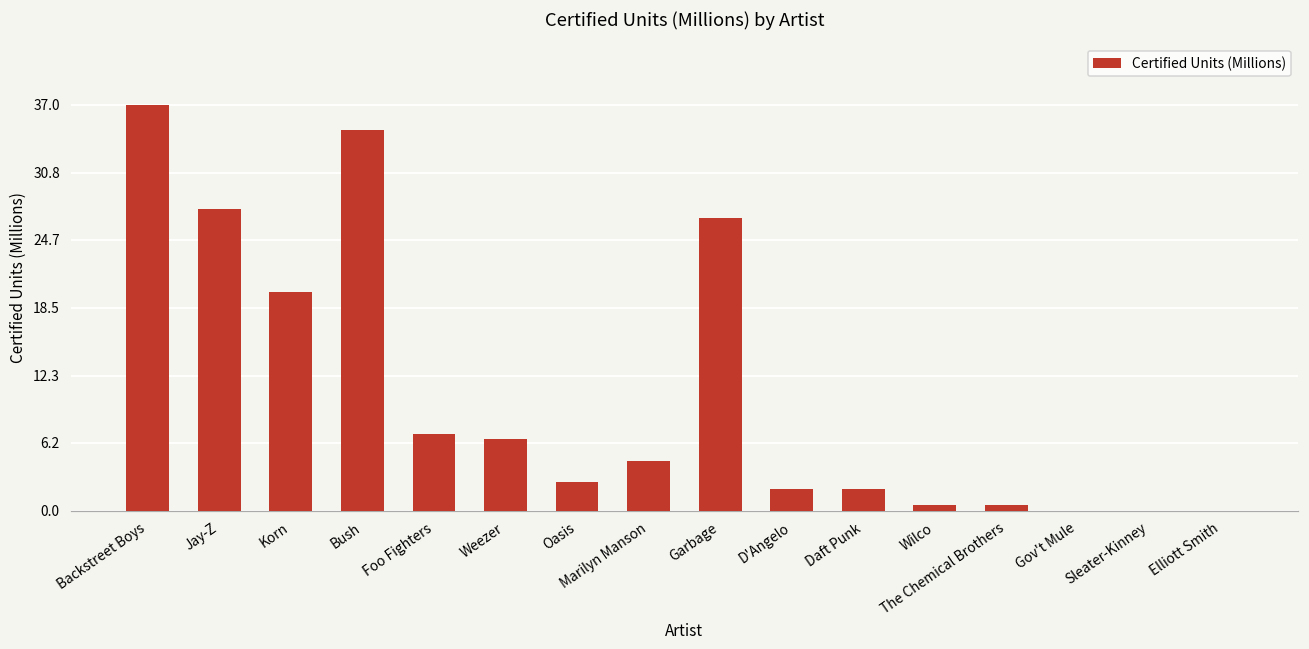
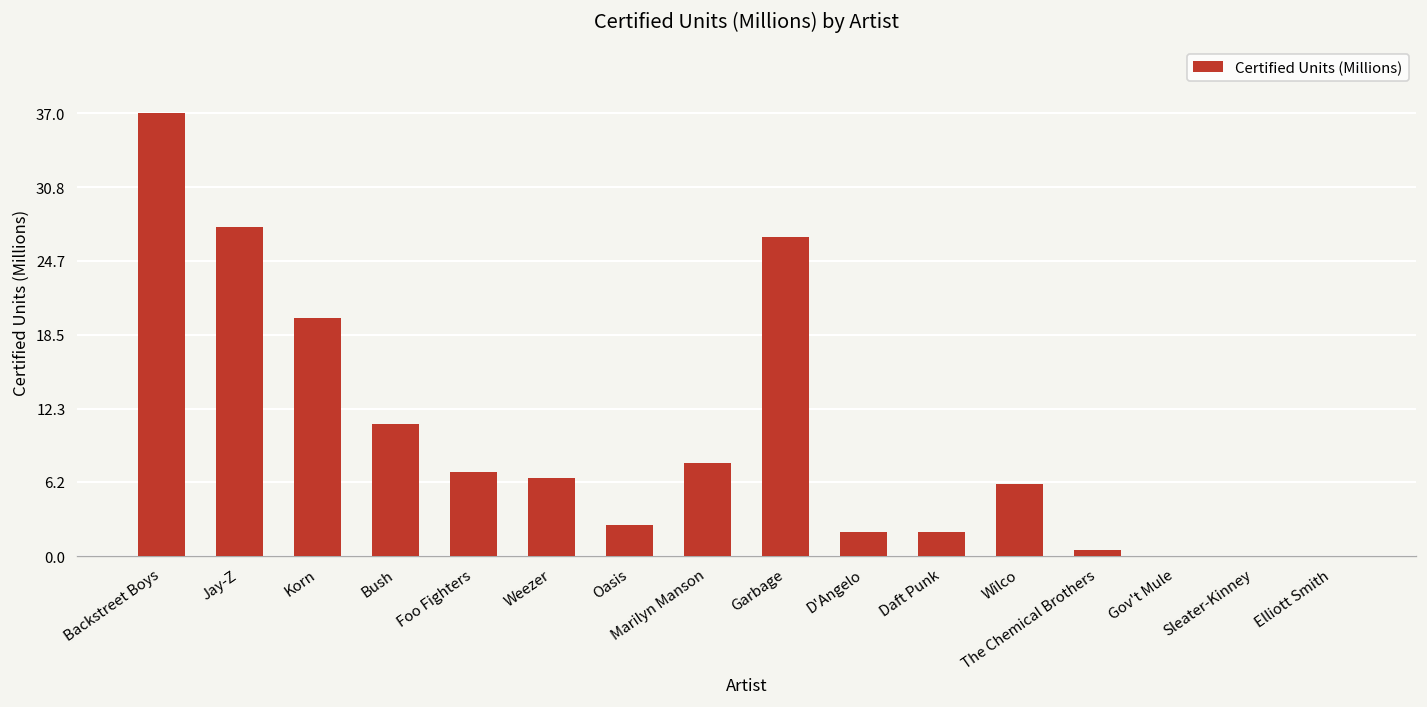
  {
    "Backstreet Boys": 37,
    "Jay-Z": 28,
    "Korn": 20,
-   "Bush": 35,
+   "Bush": 11,
    "Foo Fighters": 7,
    "Weezer": 7,
    "Oasis": 3,
-   "Marilyn Manson": 5,
+   "Marilyn Manson": 8,
    "Garbage": 27,
    "D'Angelo": 2,
    "Daft Punk": 2,
-   "Wilco": 1,
+   "Wilco": 6,
    "The Chemical Brothers": 1,
    "Gov't Mule": 0,
    "Sleater-Kinney": 0,
    "Elliott Smith": 0
  }
